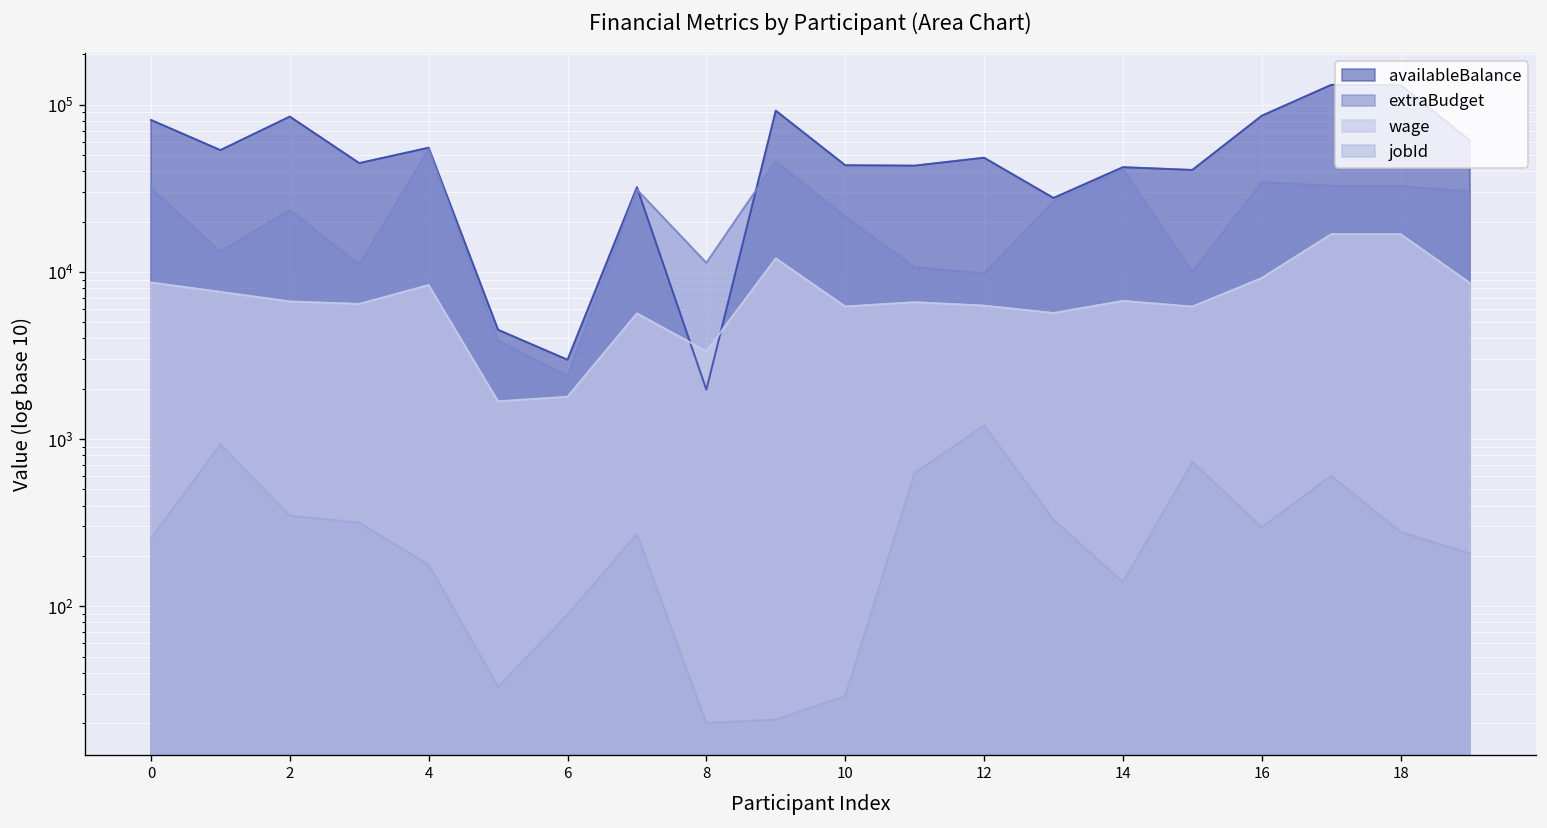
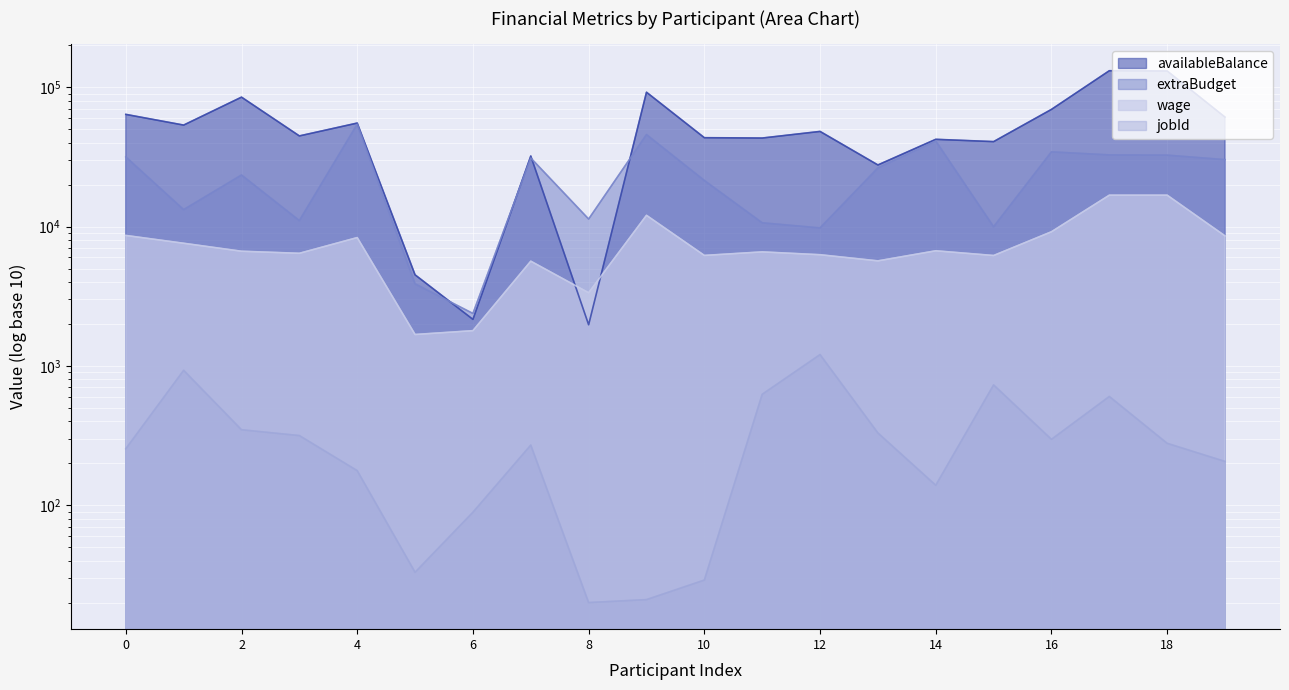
  {
    "availableBalance": {
-     "0": 80000,
+     "0": 60000,
      "2": 80000,
-     "6": 3000,
+     "6": 2200,
      "8": 2000,
      "10": 43000,
      "12": 48000,
-     "16": 90000
+     "16": 70000
    }
  }
